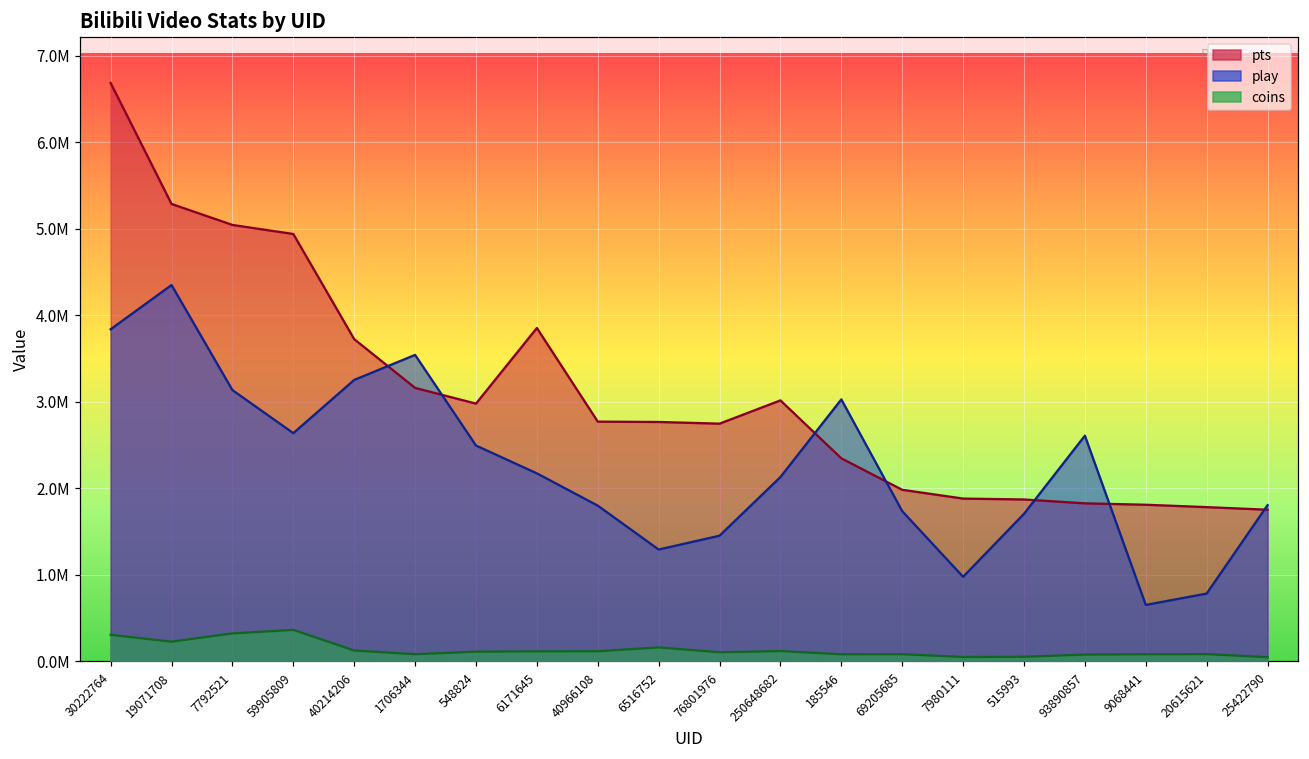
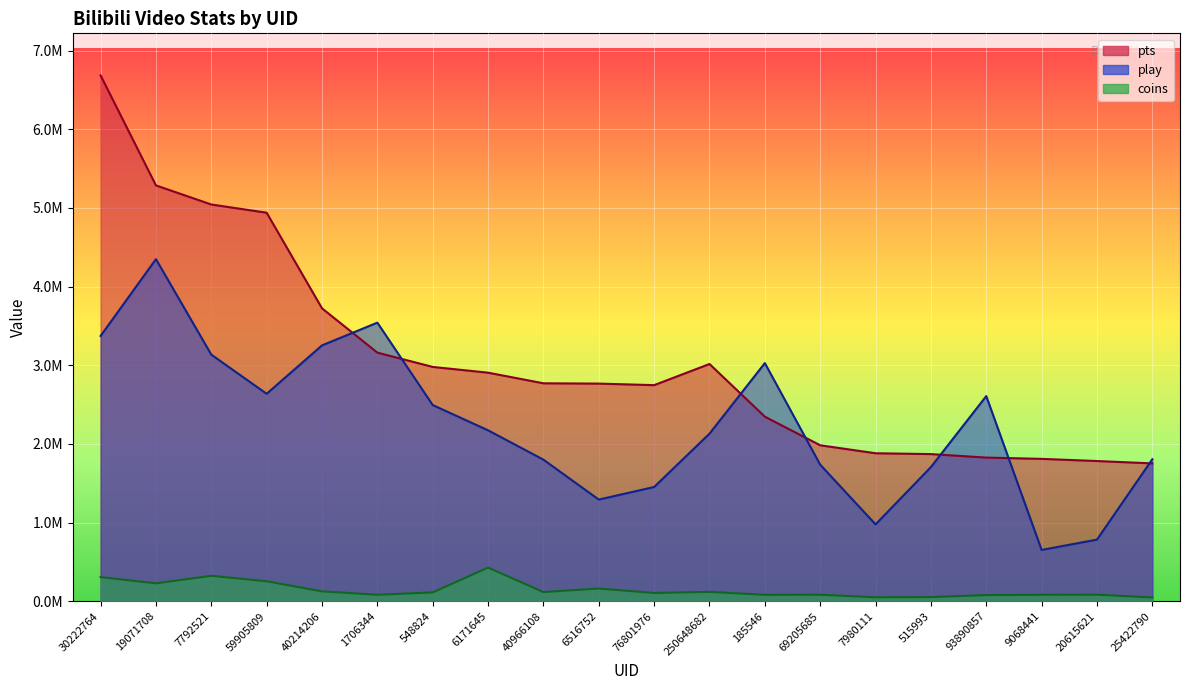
  {
    "pts": {
      "30222764": 6700000,
      "19071708": 5300000,
      "7792521": 5000000,
      "59905809": 4900000,
      "40214206": 3700000,
      "1706344": 3200000,
      "548824": 3000000,
-     "6171645": 3900000,
+     "6171645": 2900000,
      "40966108": 2800000,
      "6516752": 2800000,
      "76801976": 2700000,
      "250648682": 3000000,
      "185546": 2300000,
      "69205685": 2000000,
      "7980111": 1900000,
      "515993": 1900000,
      "93890857": 1800000,
      "9068441": 1800000,
      "20615621": 1800000,
      "25422790": 1800000
    },
    "play": {
-     "30222764": 3800000,
+     "30222764": 3400000,
      "19071708": 4300000,
      "7792521": 3100000,
      "59905809": 2600000,
      "40214206": 3300000,
      "1706344": 3500000,
      "548824": 2500000,
      "6171645": 2200000,
      "40966108": 1800000,
      "6516752": 1300000,
      "76801976": 1500000,
      "250648682": 2100000,
      "185546": 3000000,
      "69205685": 1700000,
      "7980111": 1000000,
      "515993": 1700000,
      "93890857": 2600000,
      "9068441": 700000,
      "20615621": 800000,
      "25422790": 1800000
    },
    "coins": {
      "30222764": 300000,
      "19071708": 200000,
      "7792521": 300000,
-     "59905809": 400000,
+     "59905809": 300000,
      "40214206": 100000,
      "1706344": 100000,
      "548824": 100000,
-     "6171645": 100000,
+     "6171645": 400000,
      "40966108": 100000,
      "6516752": 200000,
      "76801976": 100000,
      "250648682": 100000,
      "185546": 100000,
      "69205685": 100000,
      "7980111": 100000,
      "515993": 100000,
      "93890857": 100000,
      "9068441": 100000,
      "20615621": 100000,
      "25422790": 0
    }
  }
